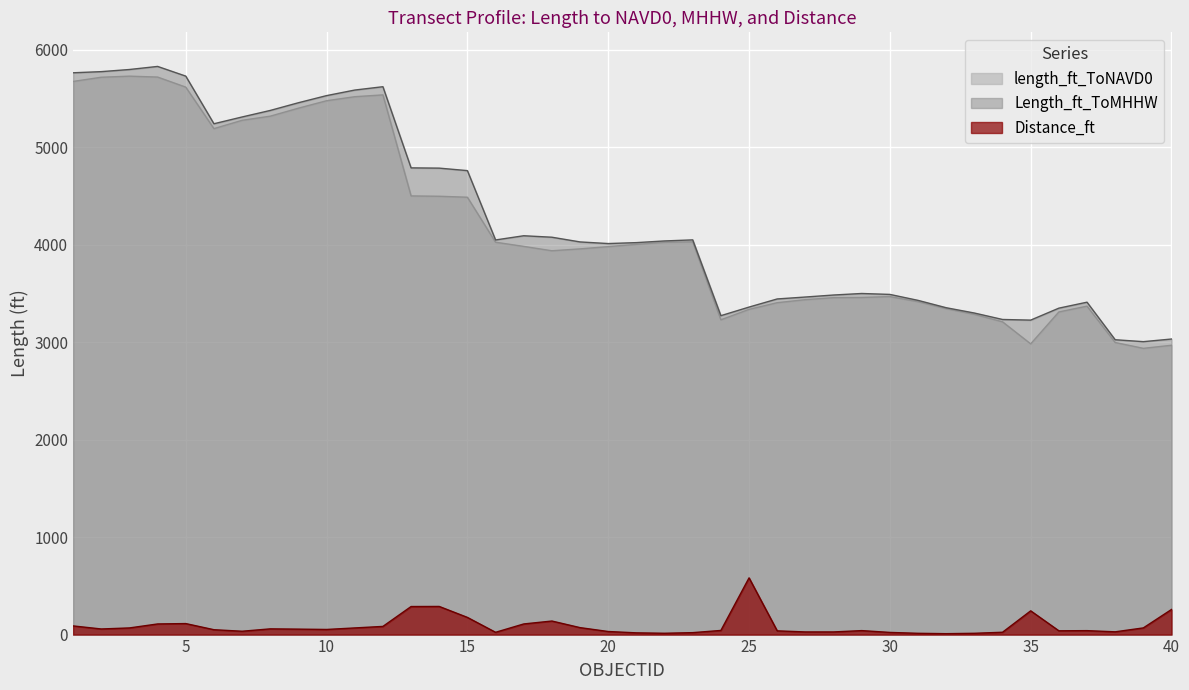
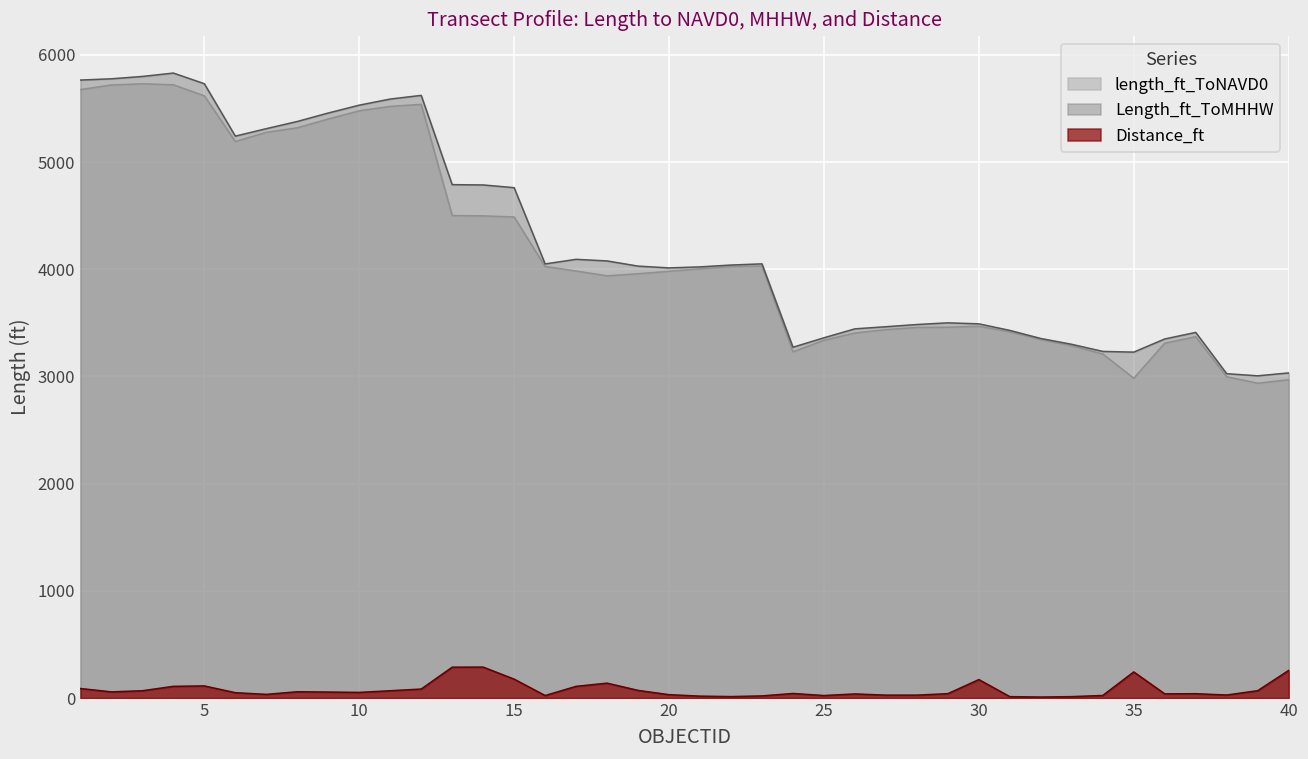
  {
    "Distance_ft": {
      "5": 100,
      "10": 100,
      "15": 200,
      "20": 0,
-     "25": 600,
-     "30": 0,
+     "25": 0,
+     "30": 200,
      "35": 200,
      "40": 300
    }
  }
